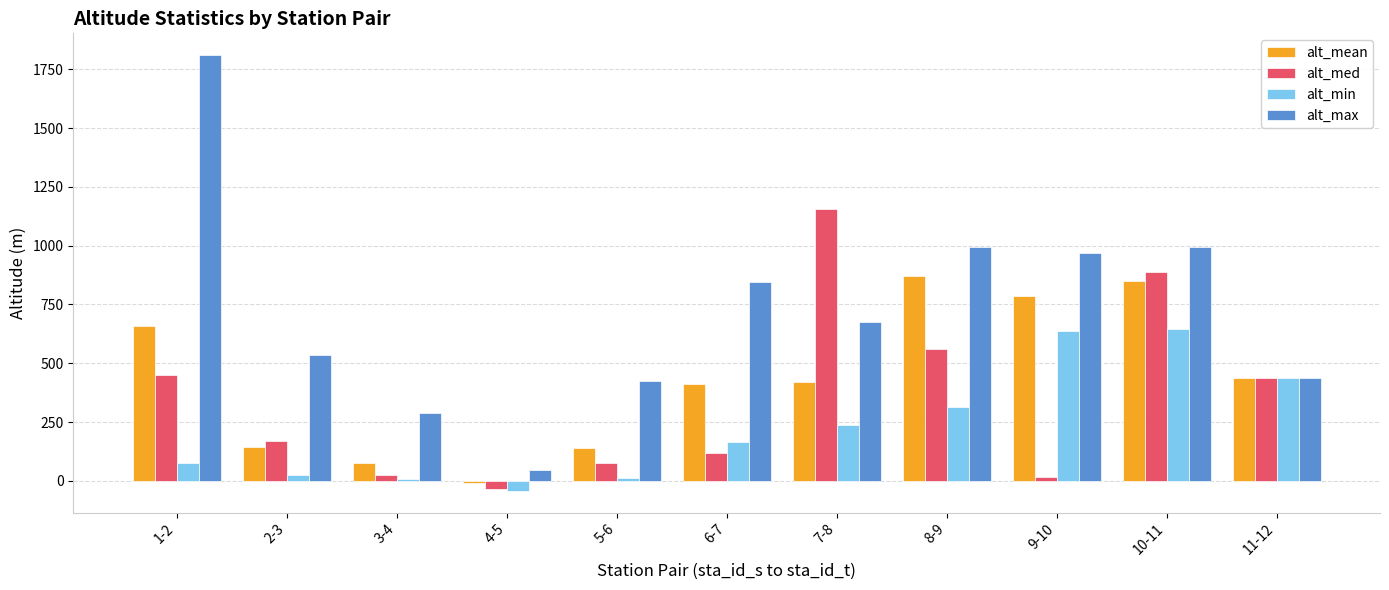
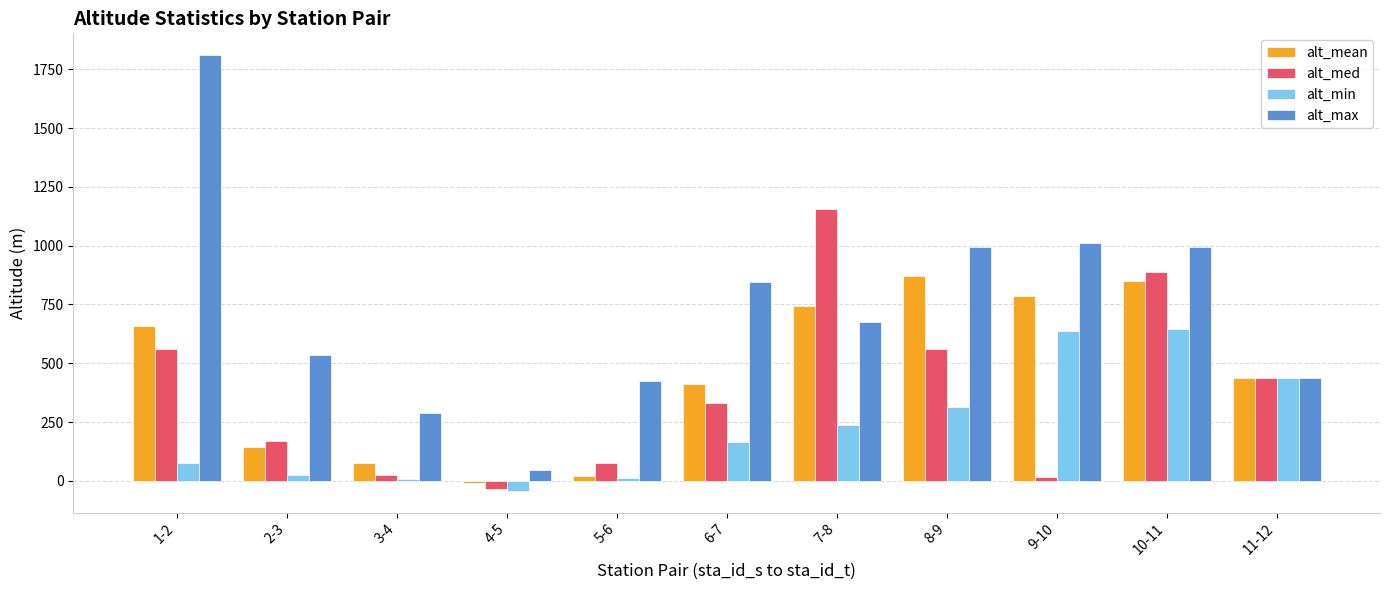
  {
    "alt_mean": {
      "1-2": 660,
      "2-3": 140,
      "3-4": 70,
-     "5-6": 140,
+     "5-6": 20,
      "6-7": 410,
-     "7-8": 420,
+     "7-8": 740,
      "8-9": 870,
      "9-10": 790,
      "10-11": 850,
      "11-12": 440
    },
    "alt_med": {
-     "1-2": 450,
+     "1-2": 560,
      "2-3": 170,
      "3-4": 30,
      "4-5": -30,
      "5-6": 70,
-     "6-7": 120,
+     "6-7": 330,
      "7-8": 1160,
      "8-9": 560,
      "9-10": 20,
      "10-11": 890,
      "11-12": 440
    },
    "alt_min": {
      "1-2": 70,
      "2-3": 20,
      "4-5": -40,
      "5-6": 10,
      "6-7": 170,
      "7-8": 240,
      "8-9": 310,
      "9-10": 640,
      "10-11": 650,
      "11-12": 440
    },
    "alt_max": {
      "1-2": 1810,
      "2-3": 530,
      "3-4": 290,
      "4-5": 50,
      "5-6": 430,
      "6-7": 840,
      "7-8": 670,
      "8-9": 990,
-     "9-10": 970,
+     "9-10": 1010,
      "10-11": 990,
      "11-12": 440
    }
  }
